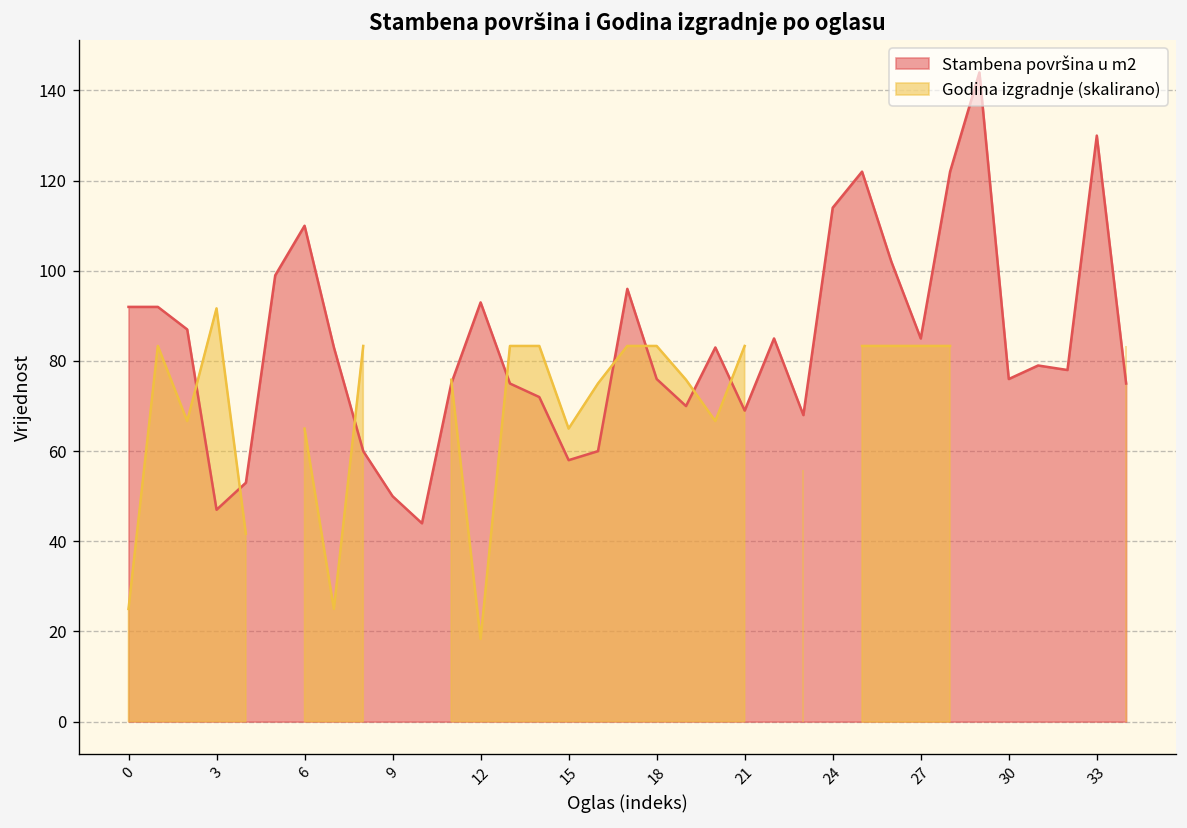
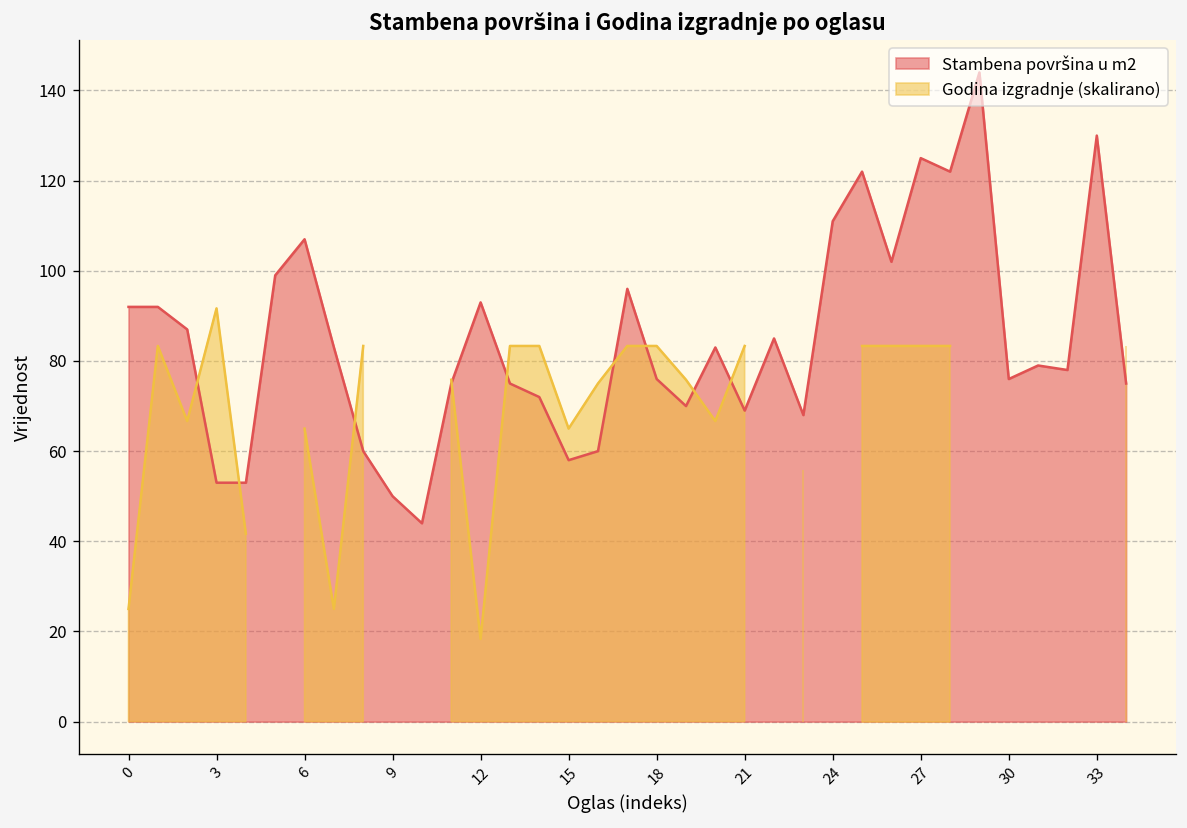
  {
    "Stambena površina u m2": {
      "0": 92,
-     "3": 47,
-     "6": 110,
+     "3": 53,
+     "6": 107,
      "9": 50,
      "12": 93,
      "15": 58,
      "18": 76,
      "21": 69,
-     "24": 114,
-     "27": 85,
+     "24": 111,
+     "27": 125,
      "30": 76,
      "33": 130
    }
  }
